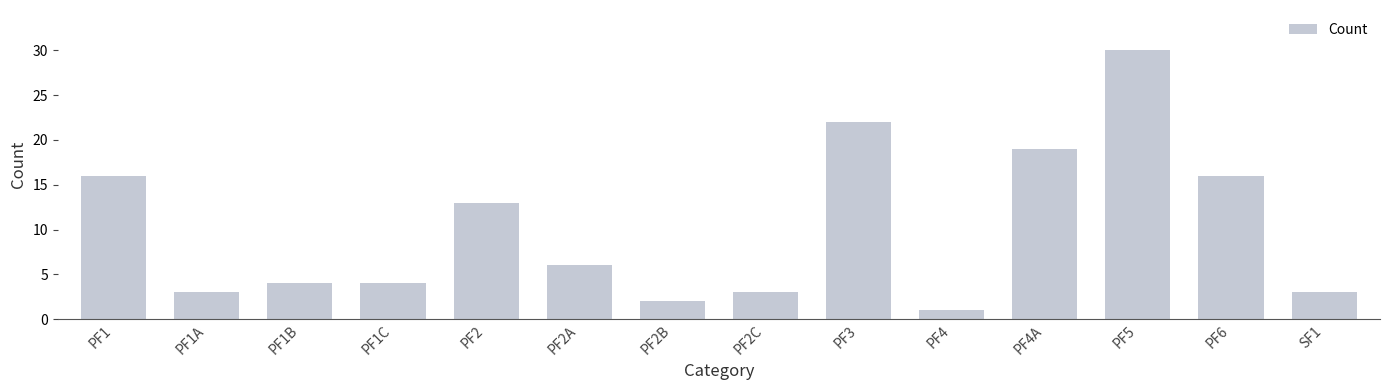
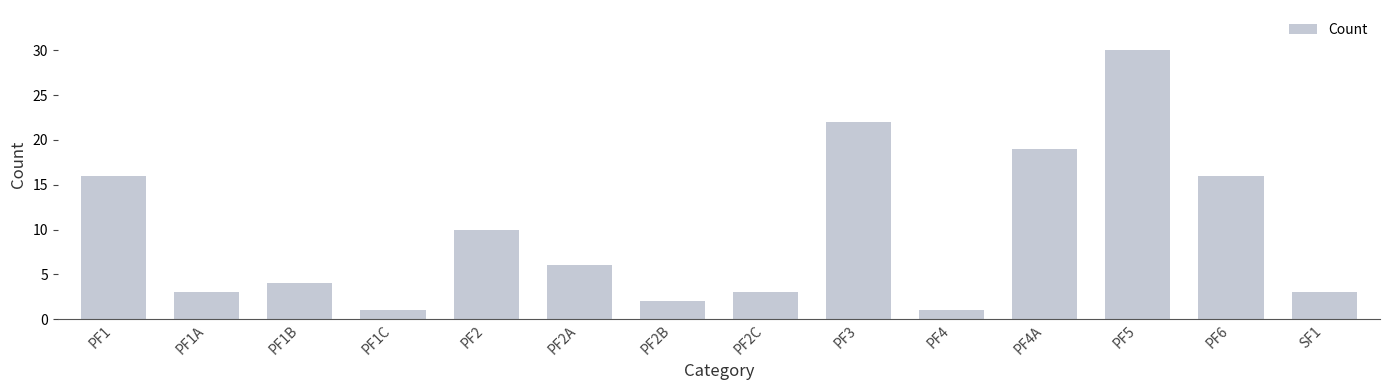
  {
    "PF1": 16,
    "PF1A": 3,
    "PF1B": 4,
-   "PF1C": 4,
-   "PF2": 13,
+   "PF1C": 1,
+   "PF2": 10,
    "PF2A": 6,
    "PF2B": 2,
    "PF2C": 3,
    "PF3": 22,
    "PF4": 1,
    "PF4A": 19,
    "PF5": 30,
    "PF6": 16,
    "SF1": 3
  }
